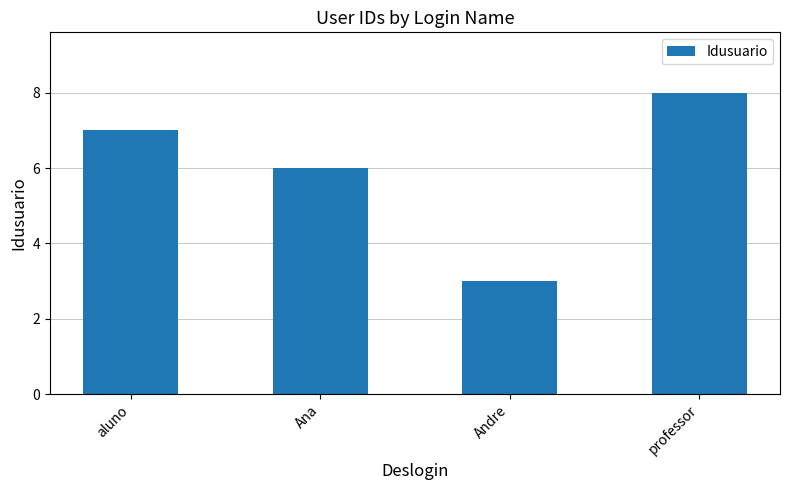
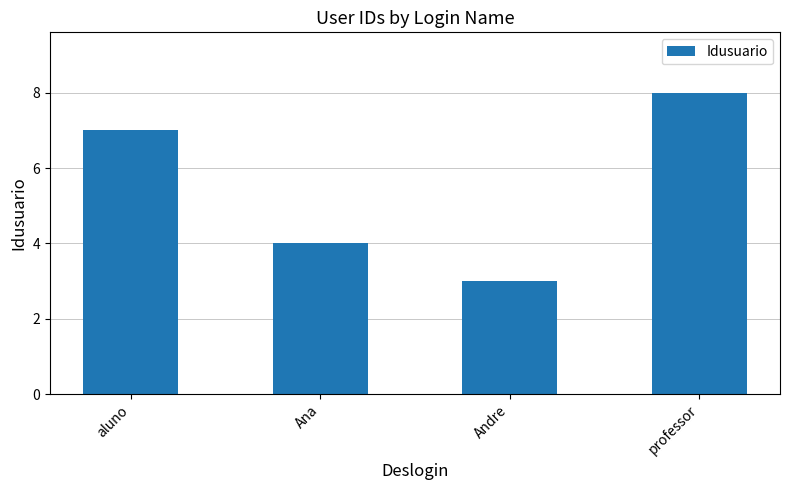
  {
    "aluno": 7,
-   "Ana": 6,
+   "Ana": 4,
    "Andre": 3,
    "professor": 8
  }
